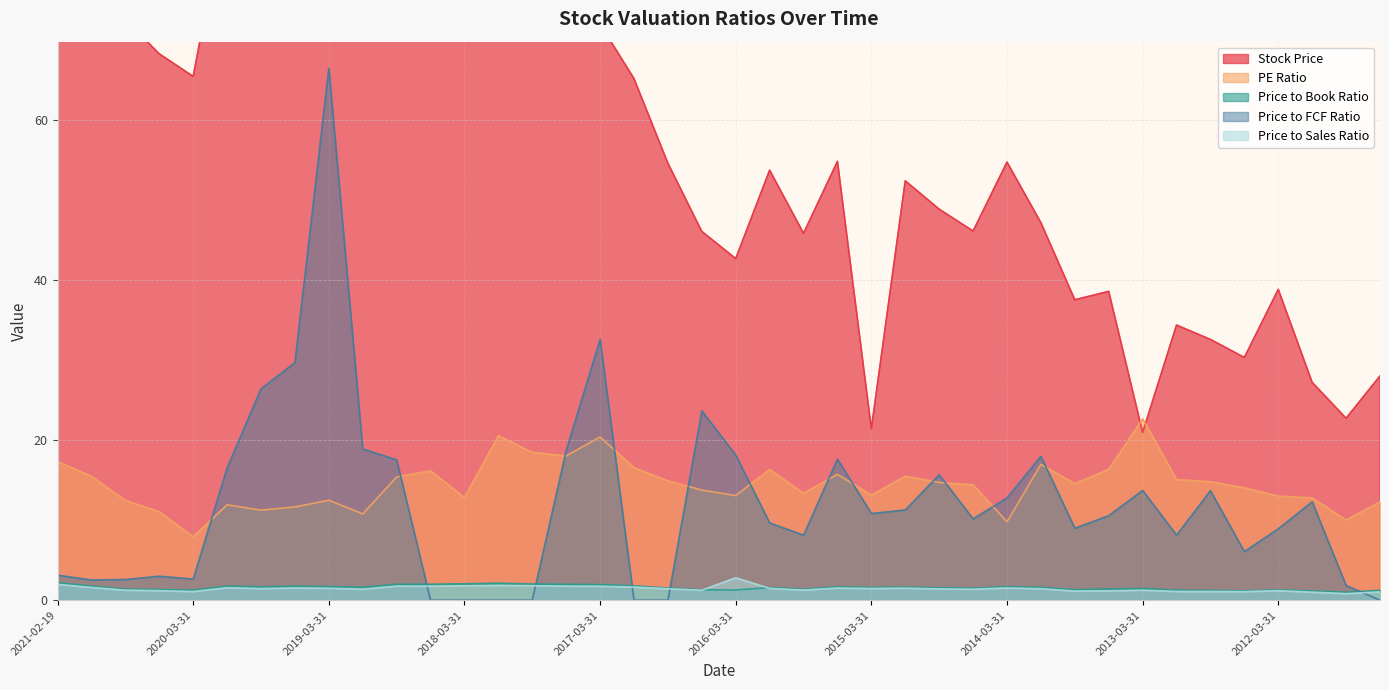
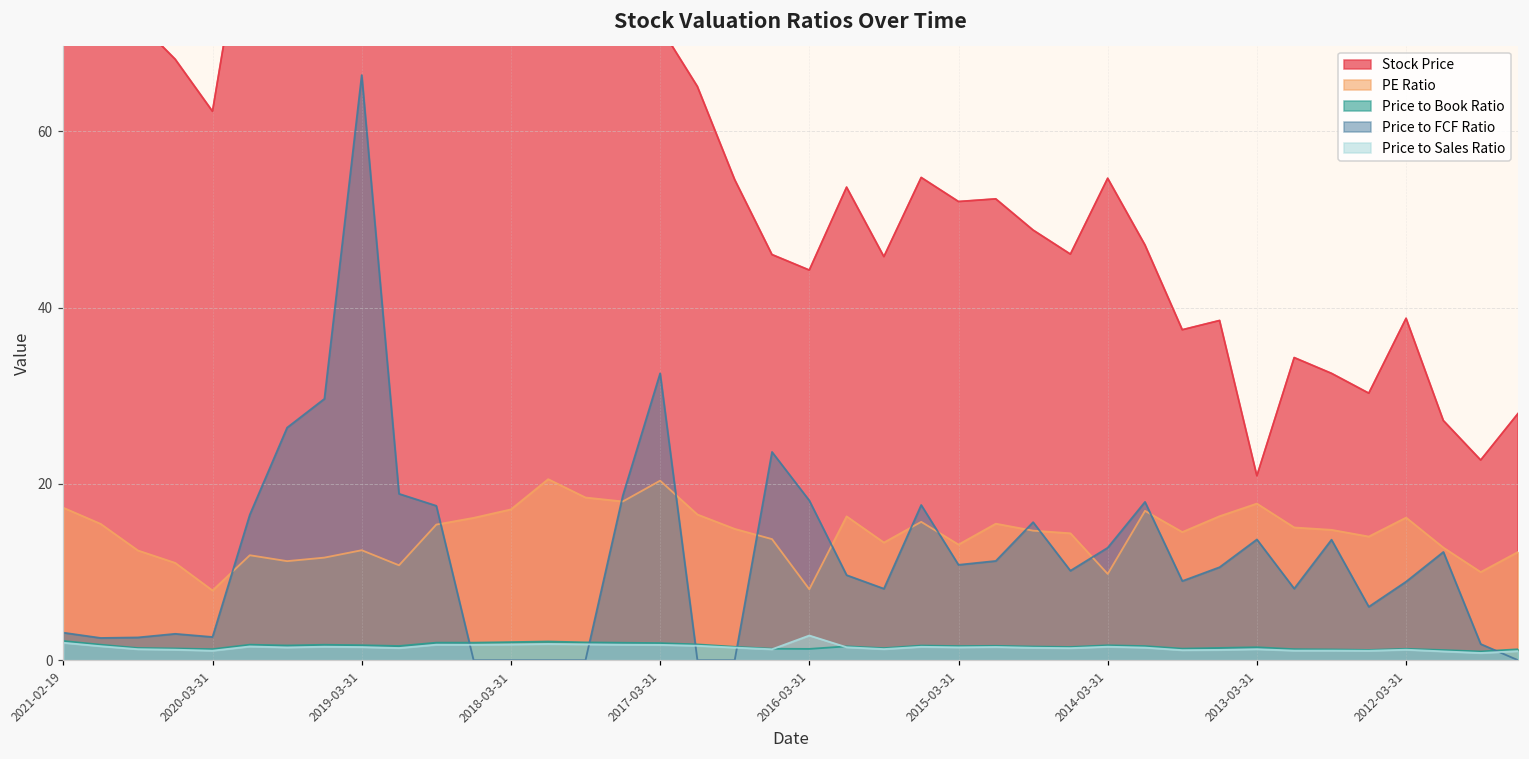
  {
    "Stock Price": {
-     "2020-03-31": 65,
-     "2016-03-31": 43,
-     "2015-03-31": 21,
+     "2020-03-31": 62,
+     "2016-03-31": 44,
+     "2015-03-31": 52,
      "2014-03-31": 55,
      "2013-03-31": 21,
      "2012-03-31": 39
    },
    "PE Ratio": {
      "2021-02-19": 17,
      "2020-03-31": 8,
      "2019-03-31": 12,
-     "2018-03-31": 13,
+     "2018-03-31": 17,
      "2017-03-31": 20,
-     "2016-03-31": 13,
+     "2016-03-31": 8,
      "2015-03-31": 13,
      "2014-03-31": 10,
-     "2013-03-31": 23,
-     "2012-03-31": 13
+     "2013-03-31": 18,
+     "2012-03-31": 16
    },
    "Price to Sales Ratio": {
      "2016-03-31": 3
    }
  }
